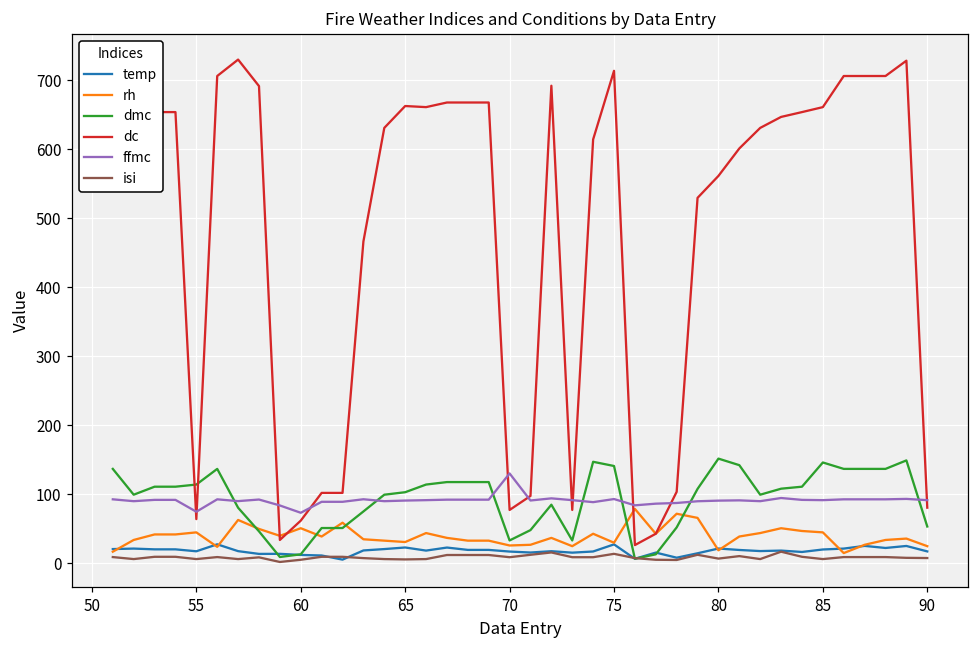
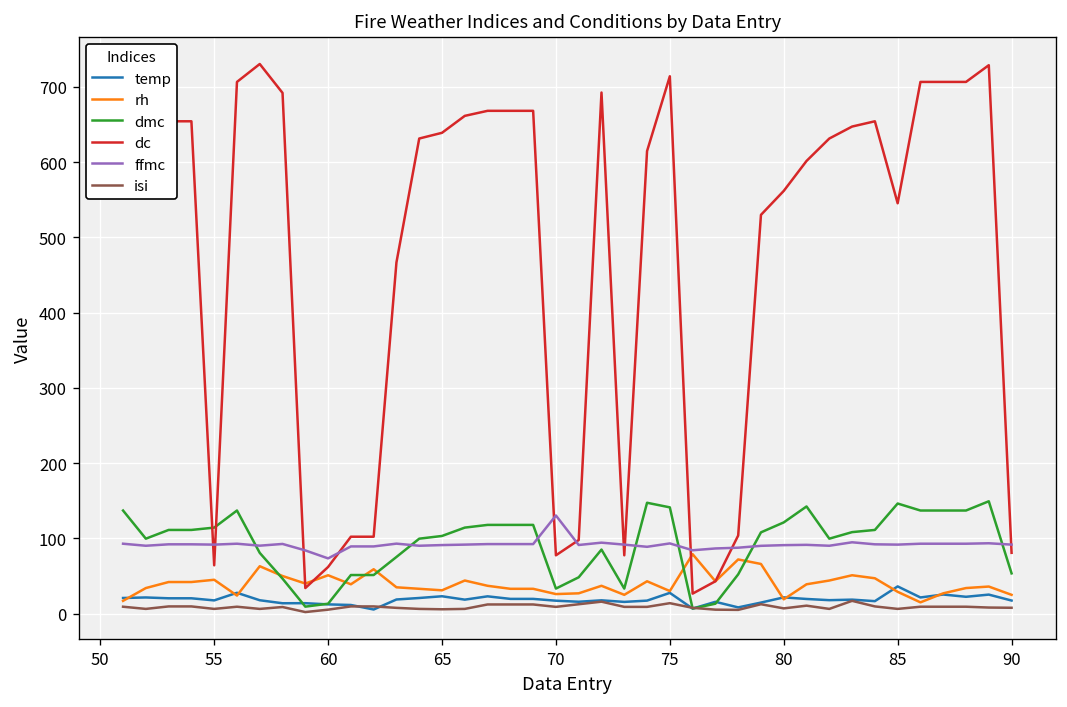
  {
    "temp": {
      "55": 20,
      "65": 20,
      "70": 20,
-     "85": 20,
+     "85": 40,
      "90": 20
    },
    "rh": {
      "55": 50,
      "60": 50,
      "65": 30,
      "70": 30,
-     "85": 50,
+     "85": 30,
      "90": 30
    },
    "dmc": {
      "55": 110,
      "65": 100,
      "70": 30,
      "75": 140,
-     "80": 150,
+     "80": 120,
      "85": 150,
      "90": 50
    },
    "dc": {
      "55": 60,
      "60": 60,
-     "65": 660,
+     "65": 640,
      "70": 80,
      "75": 710,
      "80": 560,
-     "85": 660,
+     "85": 550,
      "90": 80
    },
    "ffmc": {
-     "55": 70,
+     "55": 90,
      "60": 70,
      "65": 90,
      "70": 130,
      "75": 90,
      "80": 90,
      "85": 90,
      "90": 90
    },
    "isi": {
      "55": 10,
      "60": 10,
      "65": 10,
      "70": 10,
      "75": 10,
      "80": 10,
      "85": 10,
      "90": 10
    }
  }
